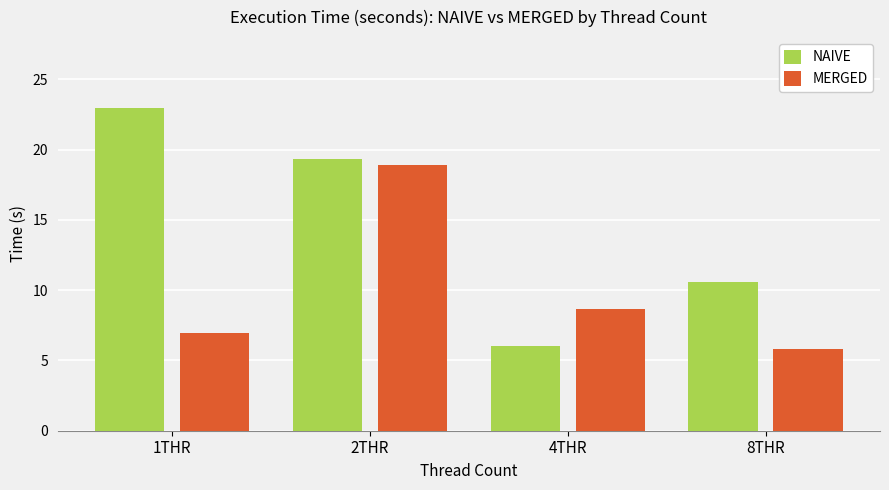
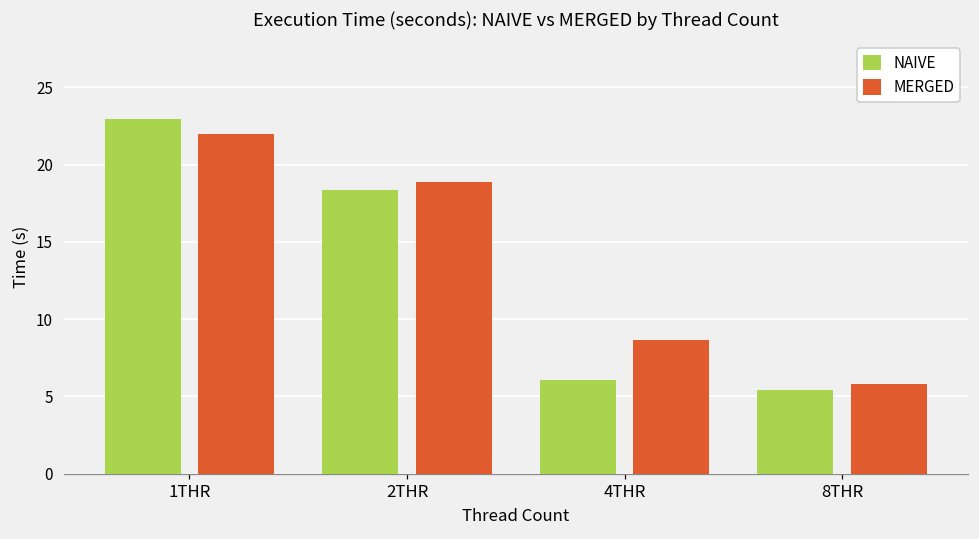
  {
    "NAIVE": {
      "1THR": 23.0,
-     "2THR": 19.3,
+     "2THR": 18.3,
      "4THR": 6.0,
-     "8THR": 10.6
+     "8THR": 5.4
    },
    "MERGED": {
-     "1THR": 7.0,
+     "1THR": 21.9,
      "2THR": 18.9,
      "4THR": 8.7,
      "8THR": 5.8
    }
  }
